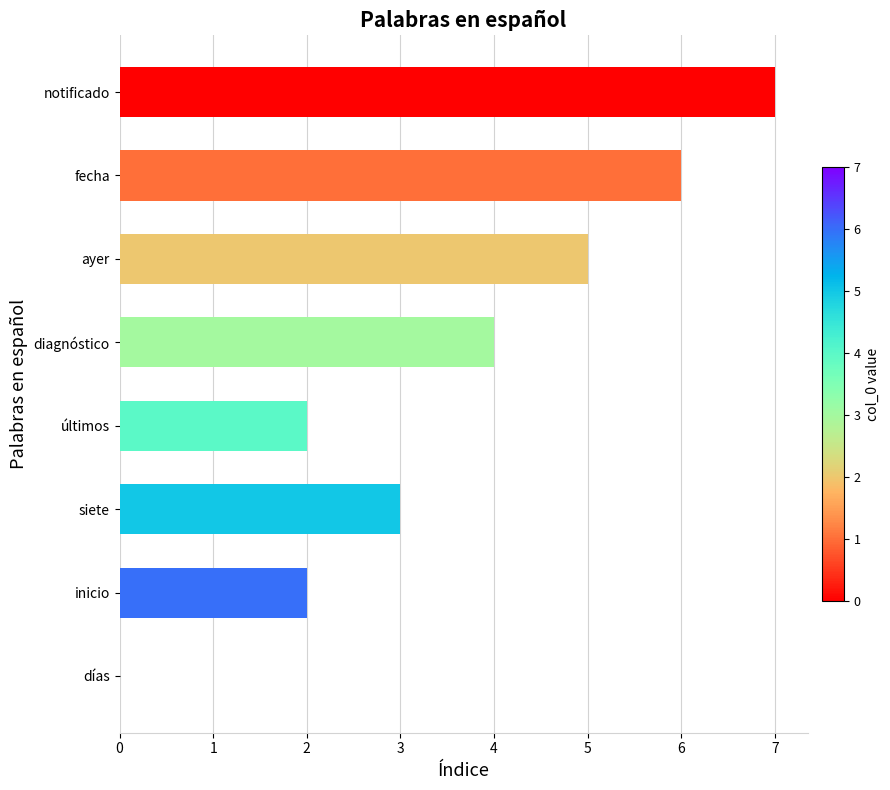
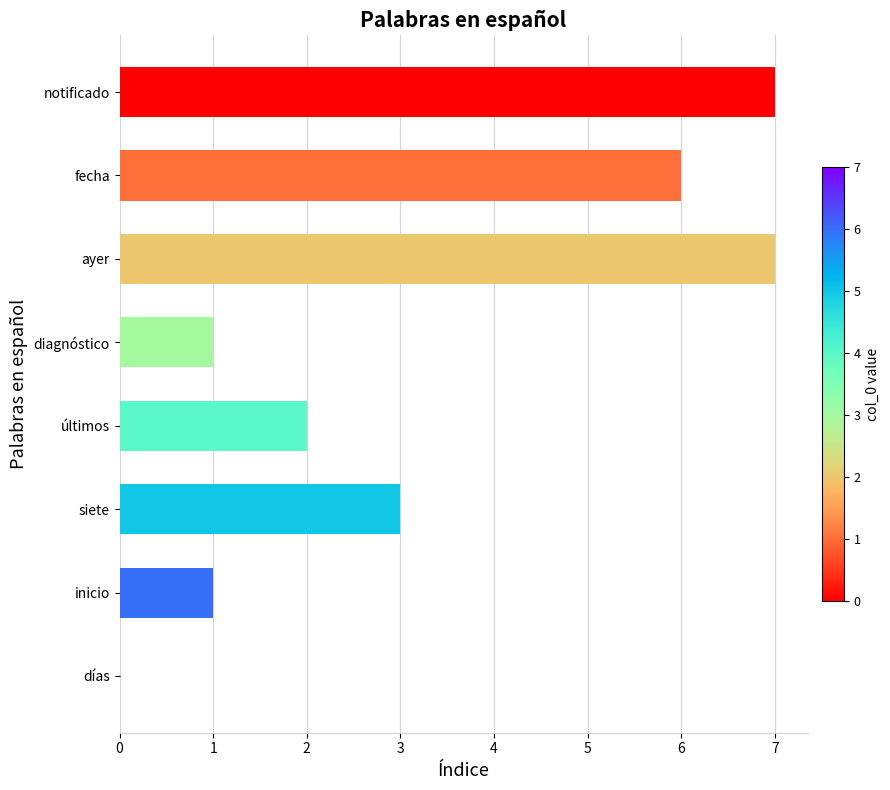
  {
    "notificado": 7,
    "fecha": 6,
-   "ayer": 5,
-   "diagnóstico": 4,
+   "ayer": 7,
+   "diagnóstico": 1,
    "últimos": 2,
    "siete": 3,
-   "inicio": 2,
+   "inicio": 1,
    "días": 0
  }
